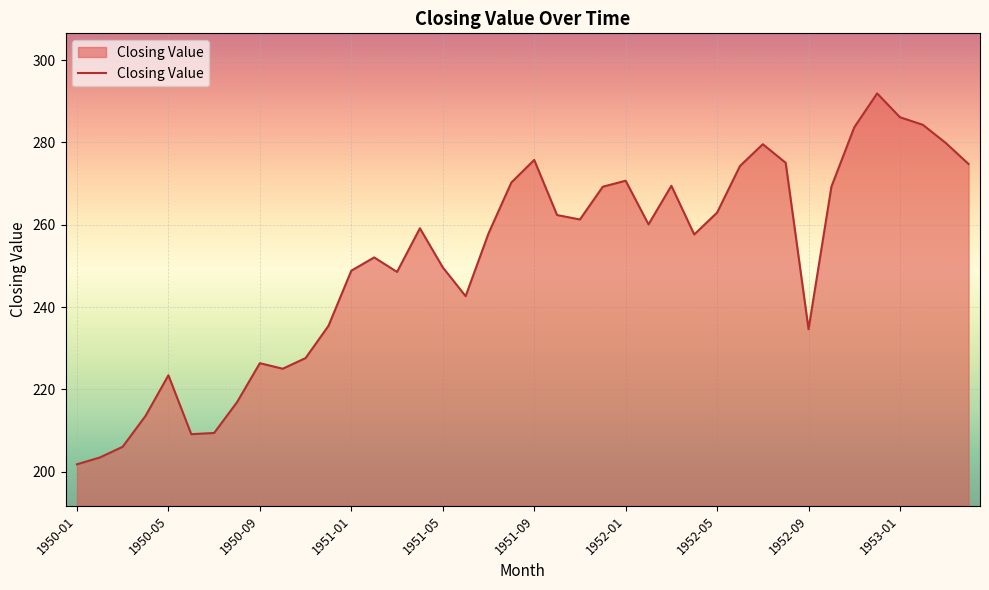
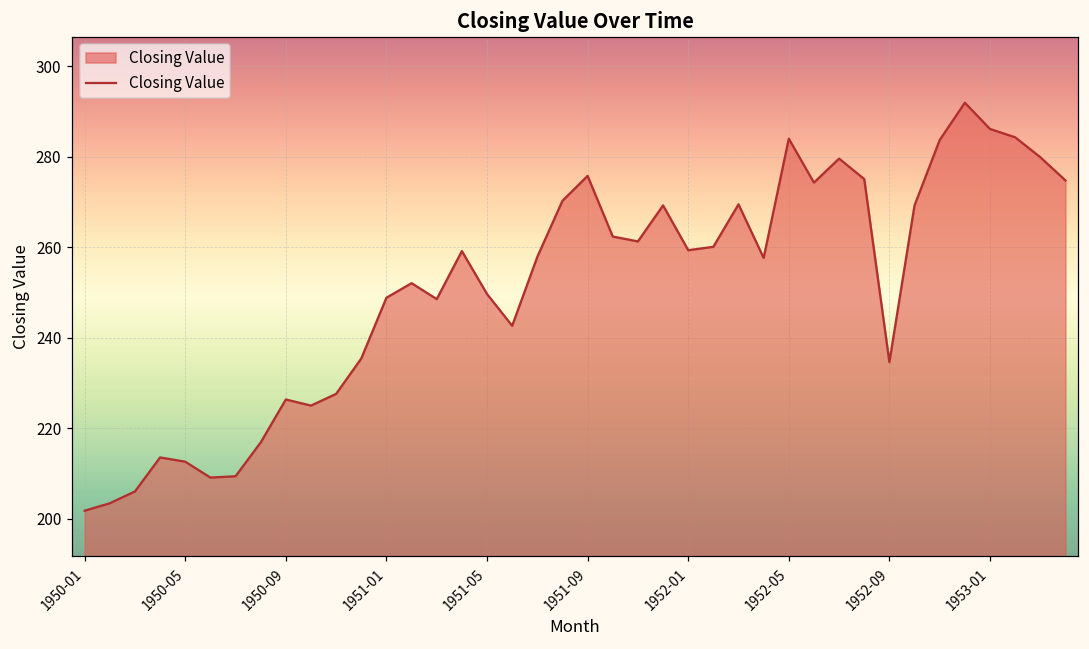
  {
    "1950-01": 202,
-   "1950-05": 223,
+   "1950-05": 213,
    "1950-09": 226,
    "1951-01": 249,
    "1951-05": 250,
    "1951-09": 276,
-   "1952-01": 271,
-   "1952-05": 263,
+   "1952-01": 259,
+   "1952-05": 284,
    "1952-09": 235,
    "1953-01": 286
  }
